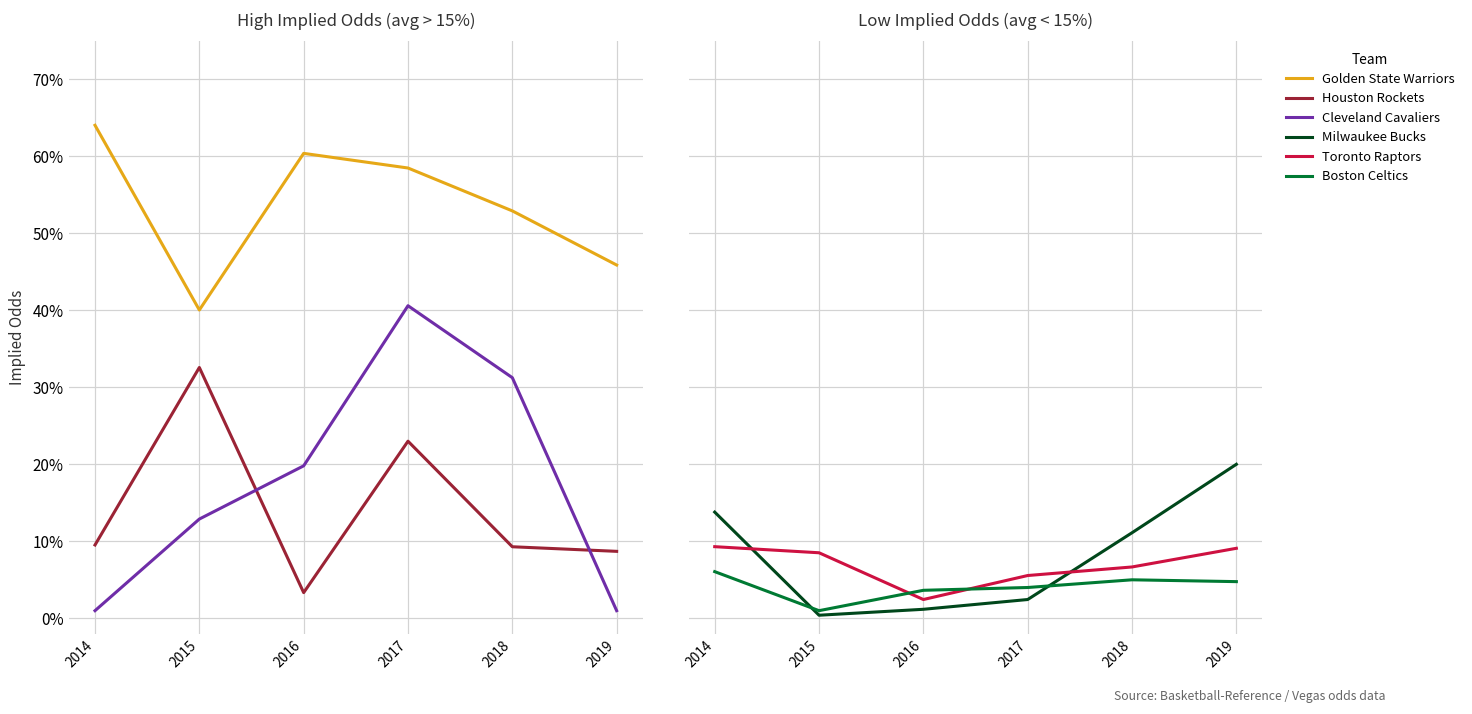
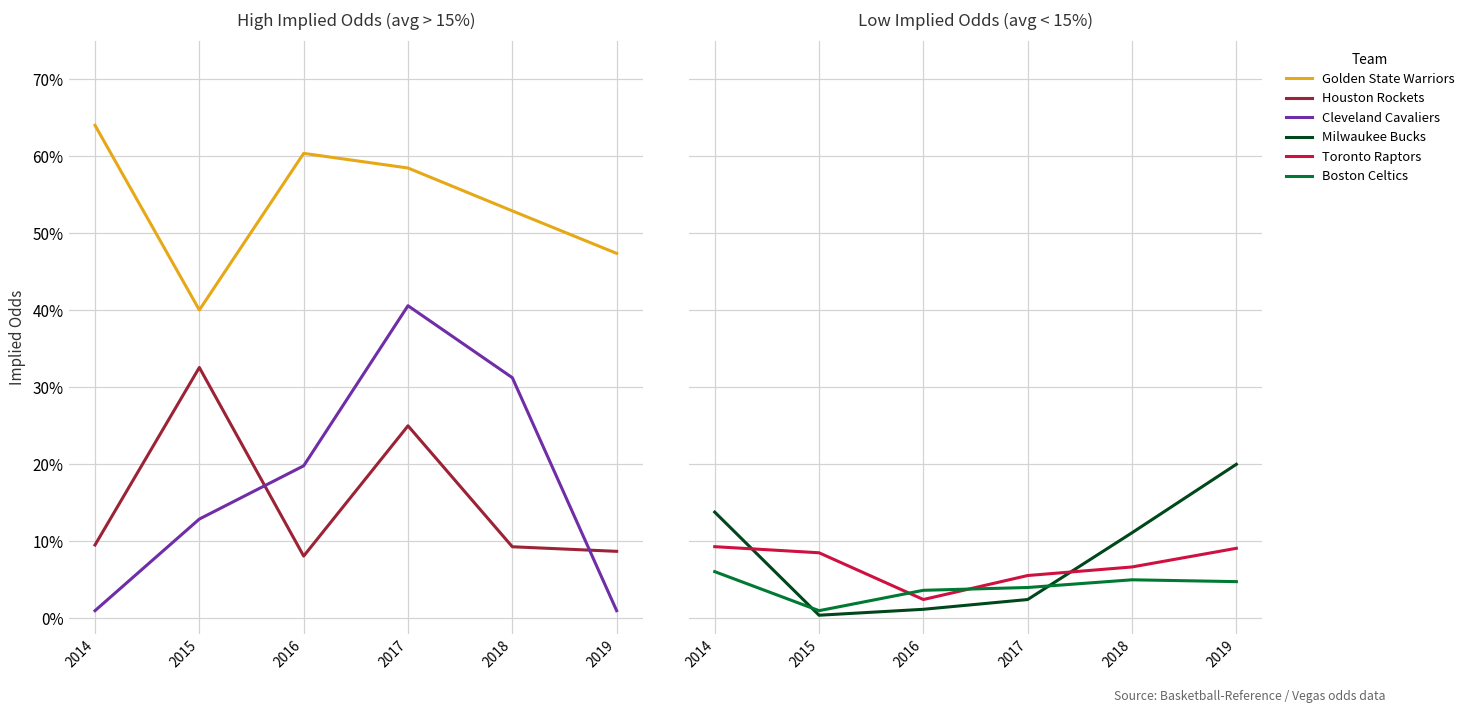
  {
    "High Implied Odds (avg > 15%)": {
      "Golden State Warriors": {
        "2014": "64%",
        "2015": "40%",
        "2016": "60%",
        "2017": "58%",
        "2018": "53%",
-       "2019": "46%"
+       "2019": "47%"
      },
      "Houston Rockets": {
        "2014": "10%",
        "2015": "33%",
-       "2016": "3%",
-       "2017": "23%",
+       "2016": "8%",
+       "2017": "25%",
        "2018": "9%",
        "2019": "9%"
      },
      "Cleveland Cavaliers": {
        "2014": "1%",
        "2015": "13%",
        "2016": "20%",
        "2017": "41%",
        "2018": "31%",
        "2019": "1%"
      }
    }
  }
